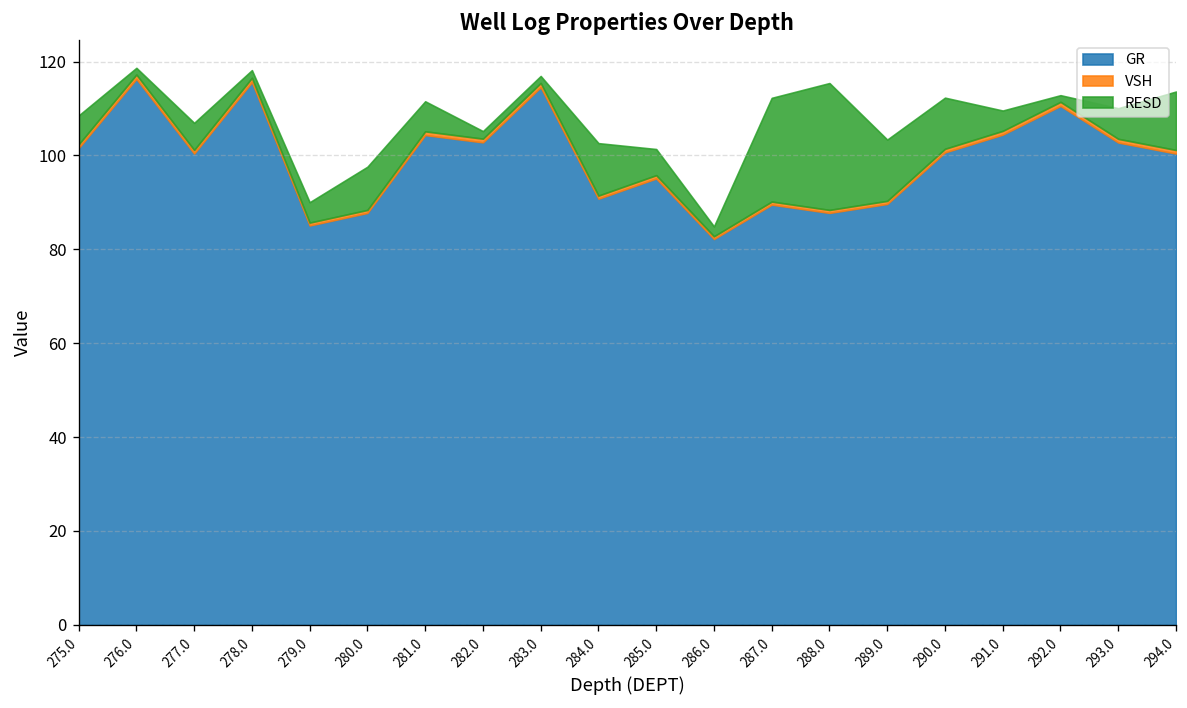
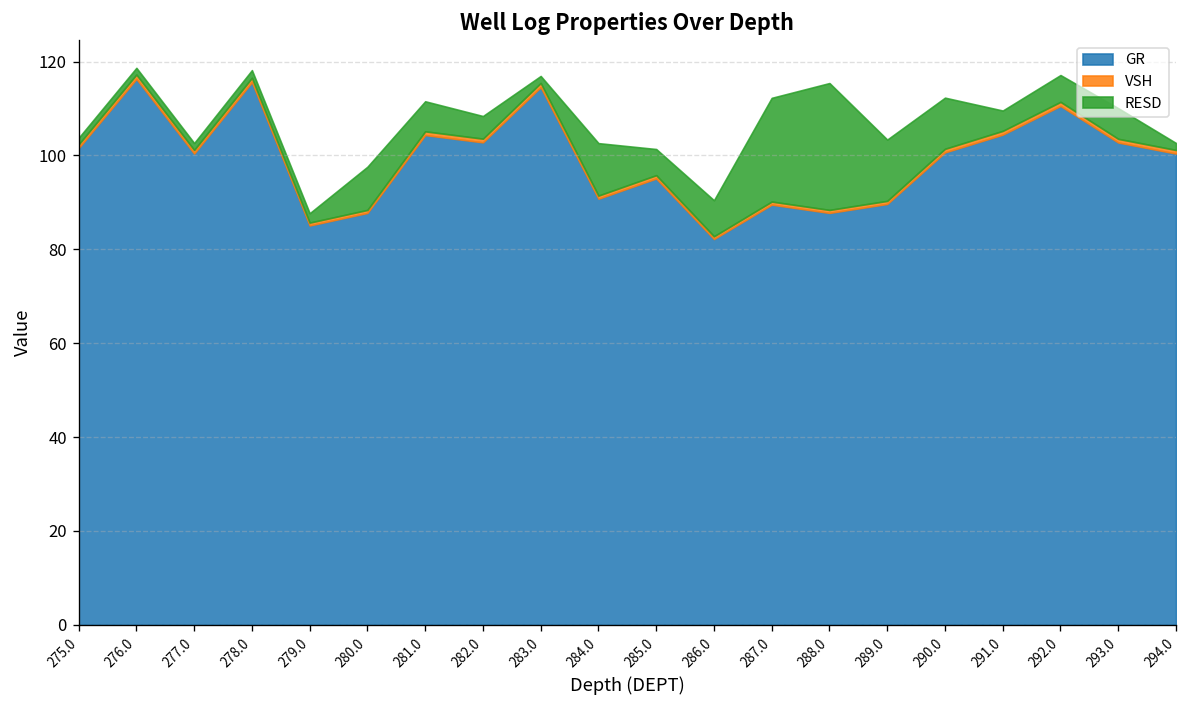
  {
    "GR": {
      "275.0": 102,
      "276.0": 116,
      "277.0": 100,
      "278.0": 116,
      "281.0": 104,
      "282.0": 103,
      "283.0": 115,
      "284.0": 91,
      "285.0": 95,
      "290.0": 101,
      "291.0": 104,
      "292.0": 111,
      "293.0": 103,
      "294.0": 100
    },
    "VSH": {
      "275.0": 1,
      "276.0": 1,
      "277.0": 1,
      "278.0": 1,
      "281.0": 1,
      "282.0": 1,
      "283.0": 1,
      "284.0": 1,
      "285.0": 1,
      "290.0": 1,
      "291.0": 1,
      "292.0": 1,
      "293.0": 1,
      "294.0": 1
    },
    "RESD": {
-     "275.0": 6,
+     "275.0": 1,
      "276.0": 1,
-     "277.0": 6,
+     "277.0": 1,
      "278.0": 2,
-     "279.0": 4,
+     "279.0": 2,
      "280.0": 9,
      "281.0": 6,
-     "282.0": 2,
+     "282.0": 5,
      "283.0": 1,
      "284.0": 11,
      "285.0": 6,
-     "286.0": 2,
+     "286.0": 8,
      "287.0": 22,
      "288.0": 27,
      "289.0": 13,
      "290.0": 11,
      "291.0": 4,
-     "292.0": 1,
-     "294.0": 12
+     "292.0": 6,
+     "294.0": 1
    }
  }
